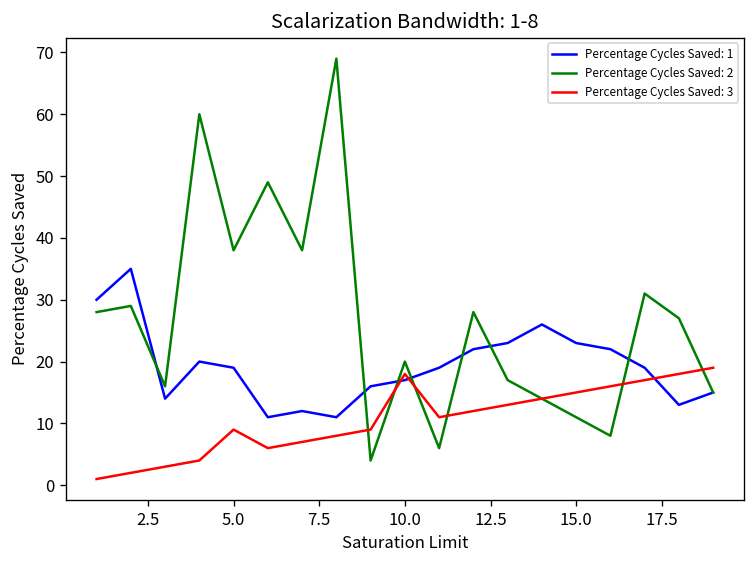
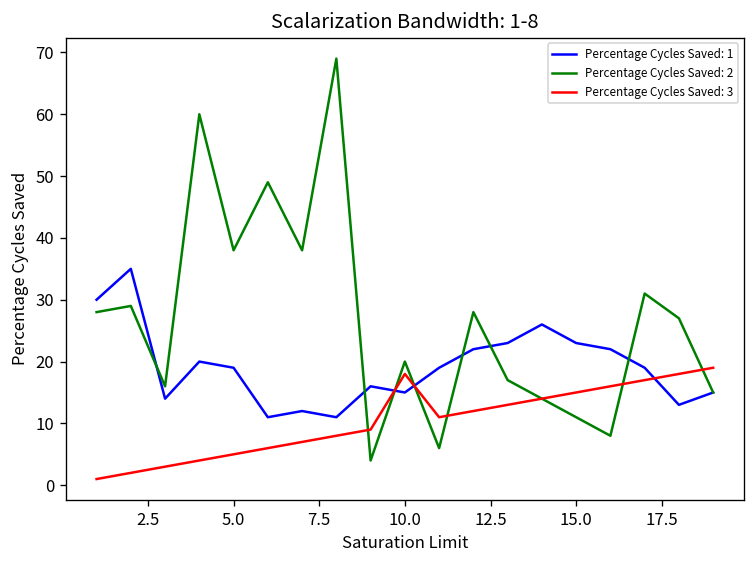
  {
    "Percentage Cycles Saved: 1": {
      "5.0": 19,
-     "10.0": 17,
+     "10.0": 15,
      "15.0": 23
    },
    "Percentage Cycles Saved: 2": {
      "5.0": 38,
      "10.0": 20,
      "15.0": 11
    },
    "Percentage Cycles Saved: 3": {
-     "5.0": 9,
+     "5.0": 5,
      "10.0": 18,
      "15.0": 15
    }
  }
